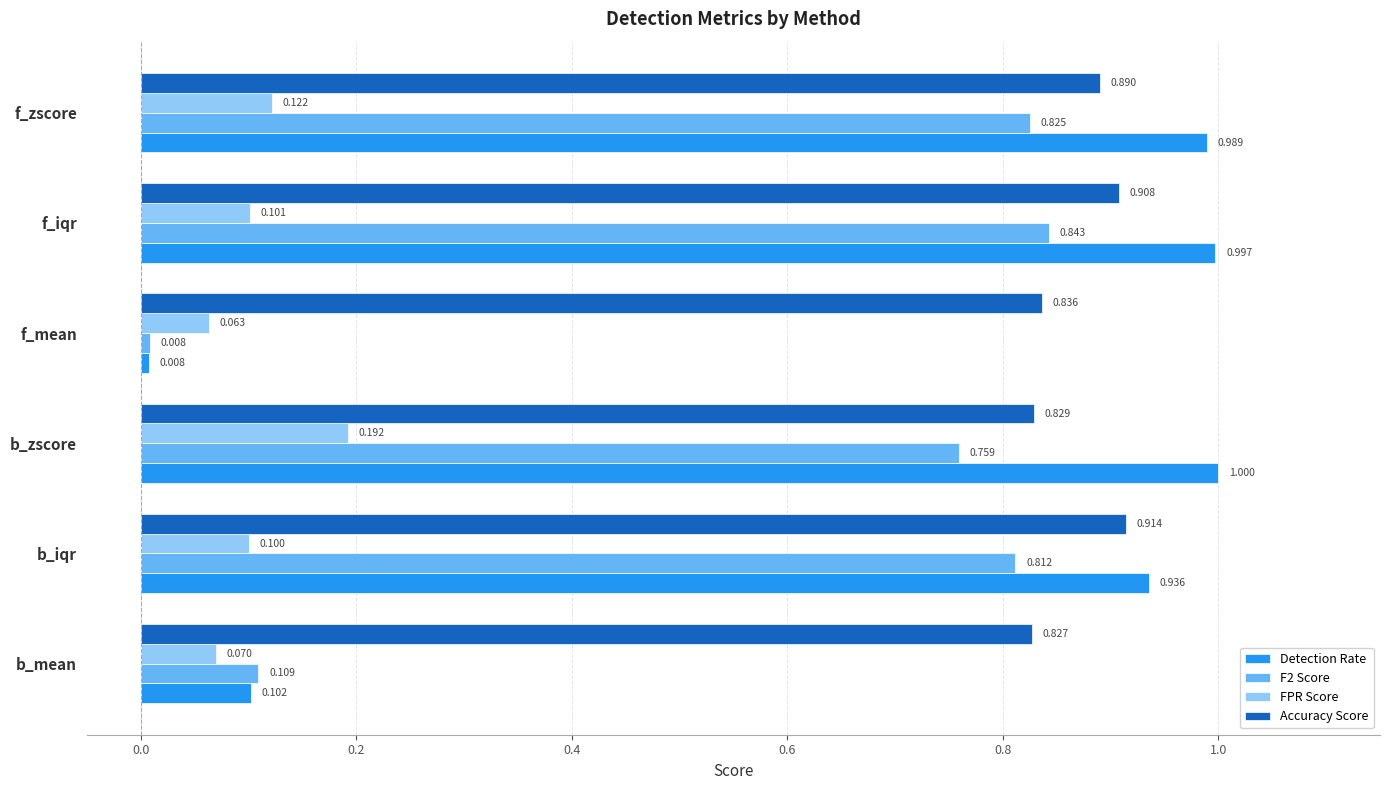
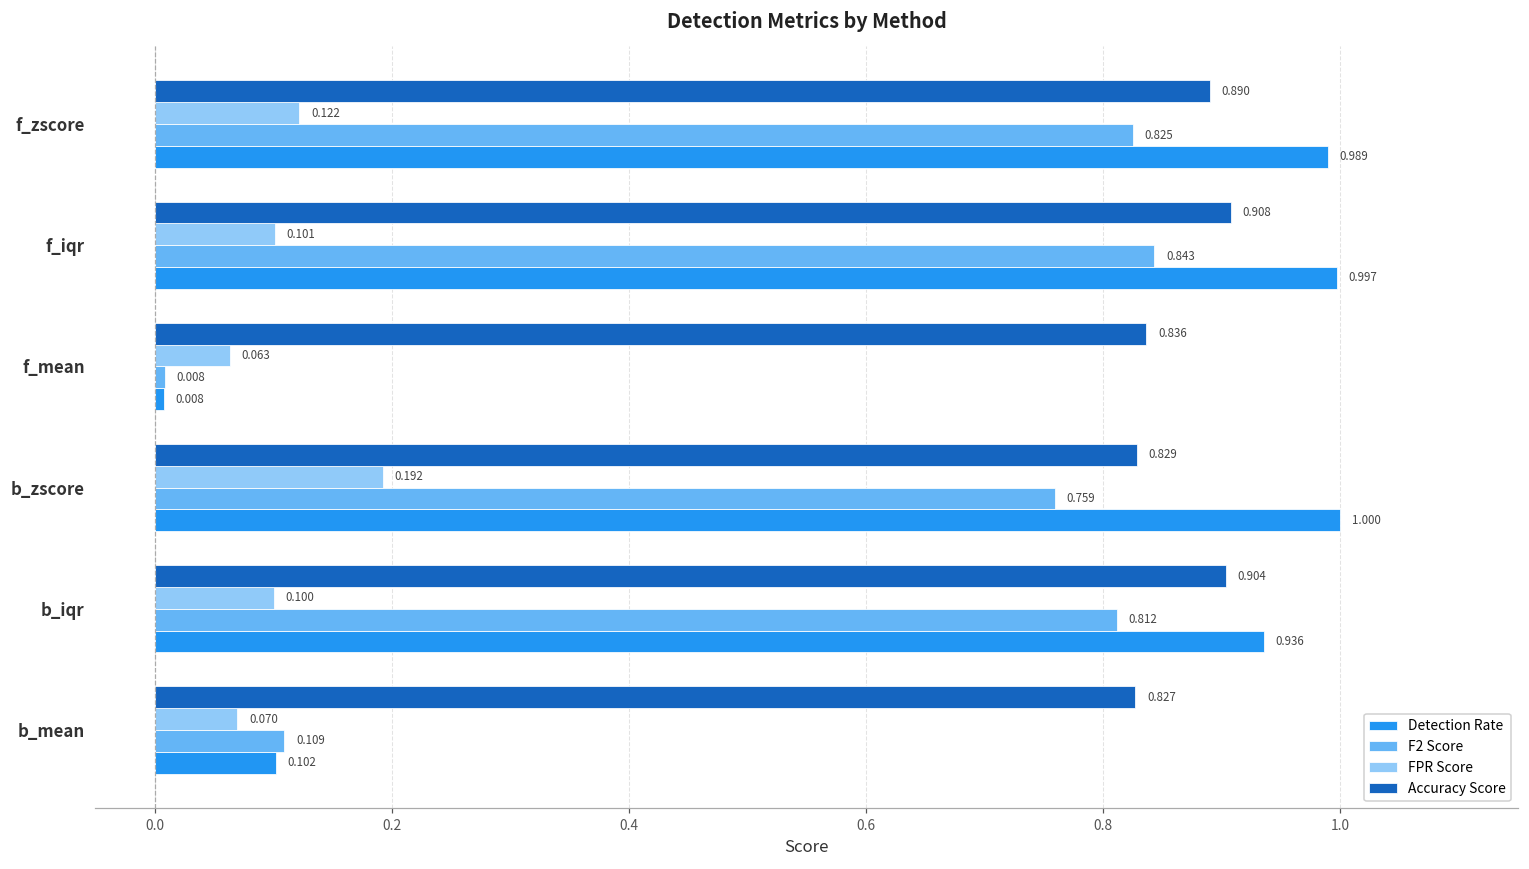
  {
    "Detection Rate": {
      "f_zscore": 0.989,
      "f_iqr": 0.997,
      "f_mean": 0.008,
      "b_zscore": 1.000,
      "b_iqr": 0.936,
      "b_mean": 0.102
    },
    "Accuracy Score": {
      "f_zscore": 0.890,
      "f_iqr": 0.908,
      "f_mean": 0.836,
      "b_zscore": 0.829,
-     "b_iqr": 0.914,
+     "b_iqr": 0.904,
      "b_mean": 0.827
    }
  }
